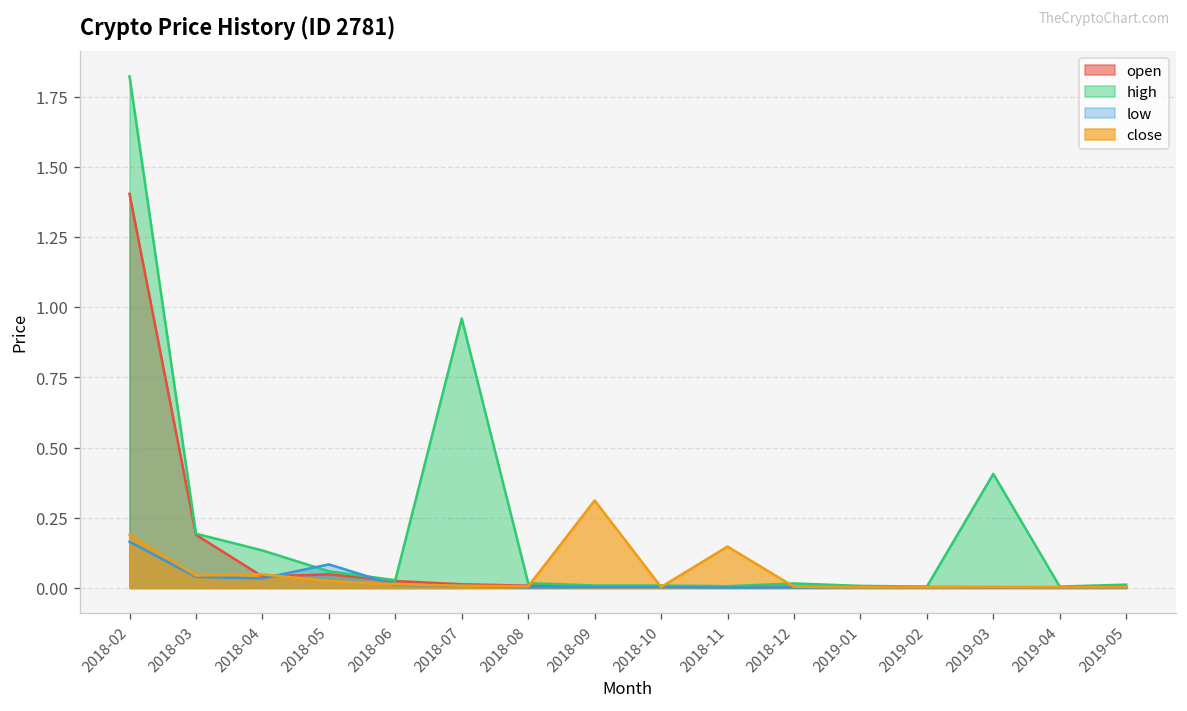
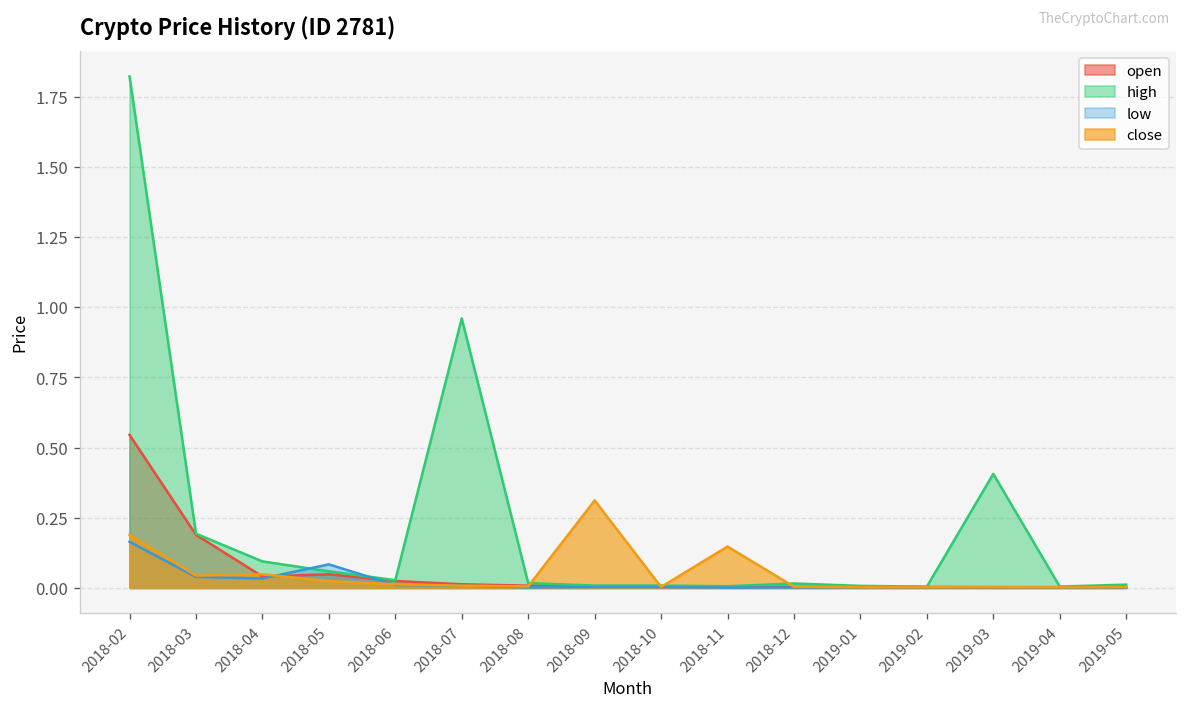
  {
    "open": {
-     "2018-02": 1.40
+     "2018-02": 0.55
    },
    "high": {
      "2018-02": 1.82,
-     "2018-04": 0.13,
+     "2018-04": 0.09,
      "2018-07": 0.96,
      "2018-12": 0.02,
      "2019-03": 0.41
    },
    "low": {
      "2018-02": 0.16,
      "2018-05": 0.08
    },
    "close": {
      "2018-02": 0.19,
      "2018-05": 0.02,
      "2018-09": 0.31,
      "2018-11": 0.15
    }
  }
